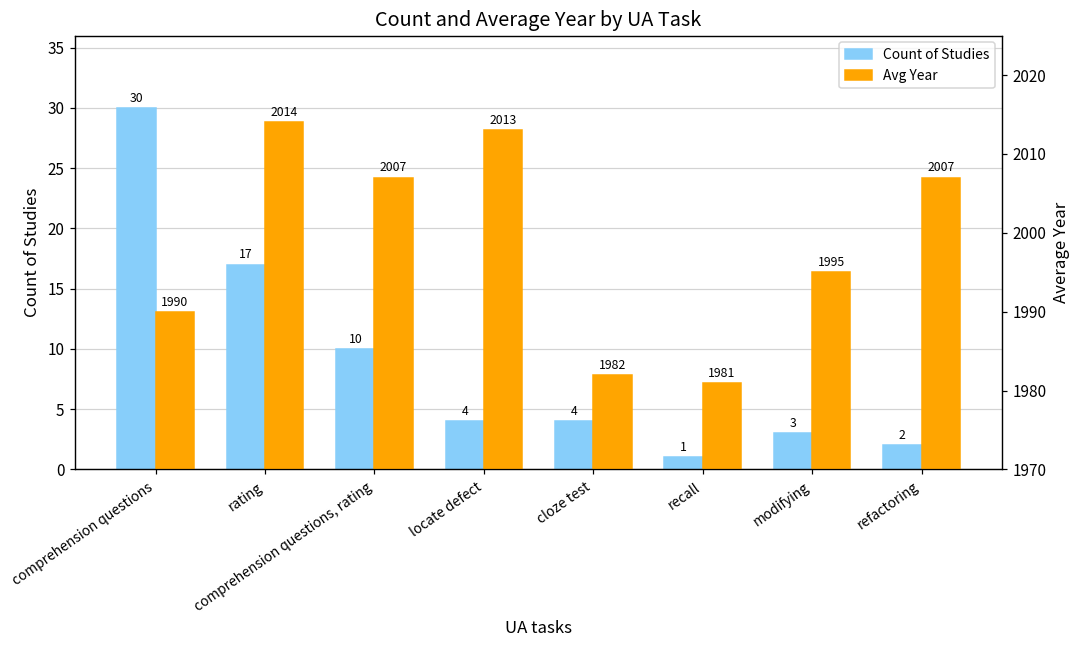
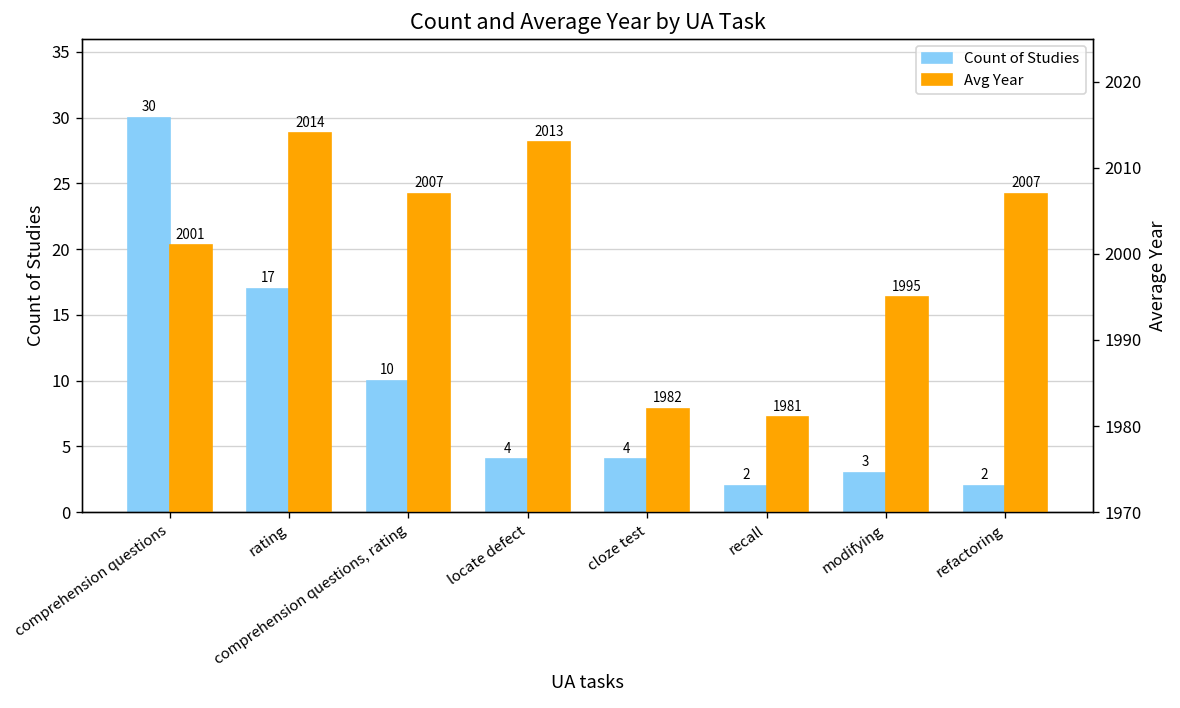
  {
    "Count of Studies": {
      "comprehension questions": 30,
      "rating": 17,
      "comprehension questions, rating": 10,
      "locate defect": 4,
      "cloze test": 4,
-     "recall": 1,
+     "recall": 2,
      "modifying": 3,
      "refactoring": 2
    },
    "Avg Year": {
-     "comprehension questions": 1990,
+     "comprehension questions": 2001,
      "rating": 2014,
      "comprehension questions, rating": 2007,
      "locate defect": 2013,
      "cloze test": 1982,
      "recall": 1981,
      "modifying": 1995,
      "refactoring": 2007
    }
  }
